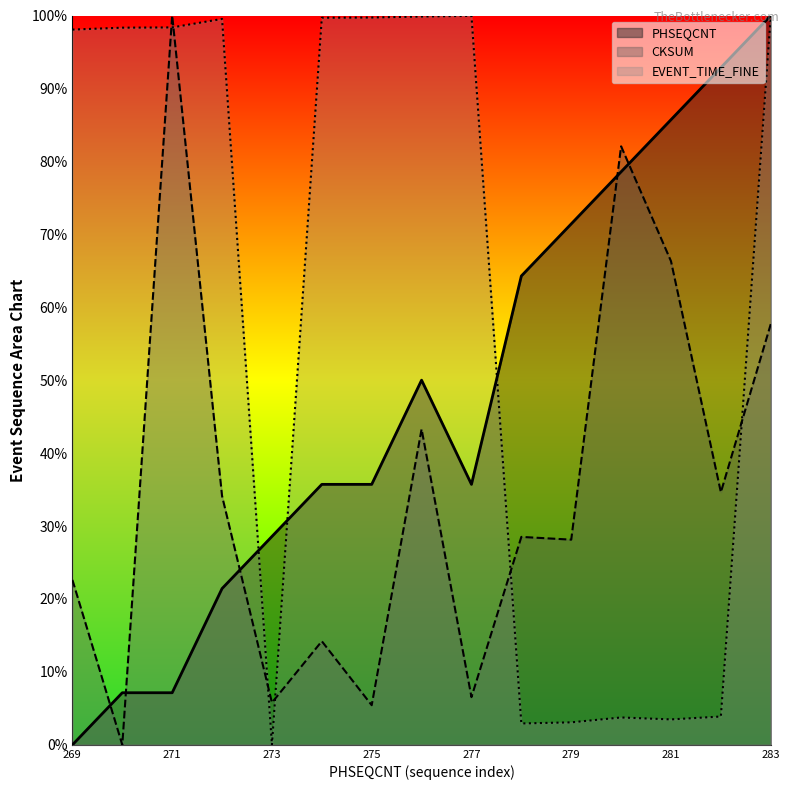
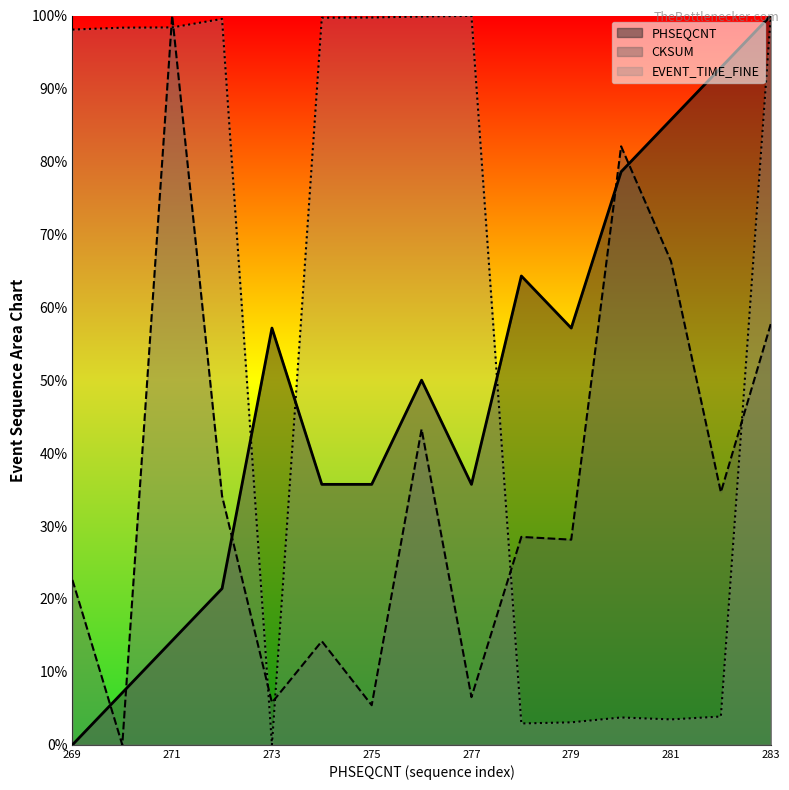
  {
    "PHSEQCNT": {
      "269": "0%",
-     "271": "7%",
-     "273": "29%",
+     "271": "14%",
+     "273": "57%",
      "275": "36%",
      "277": "36%",
-     "279": "71%",
+     "279": "57%",
      "281": "86%"
    }
  }
